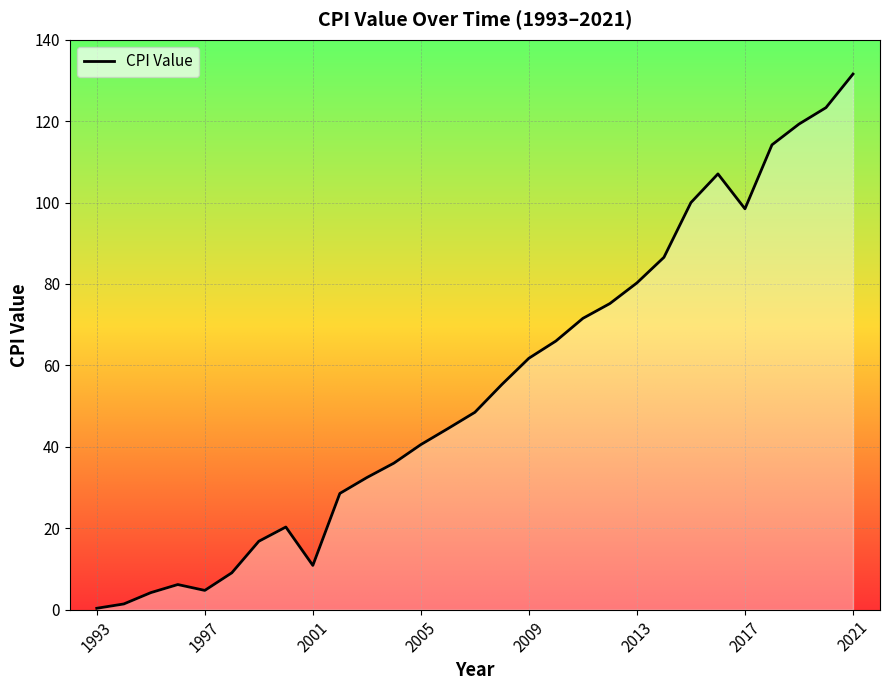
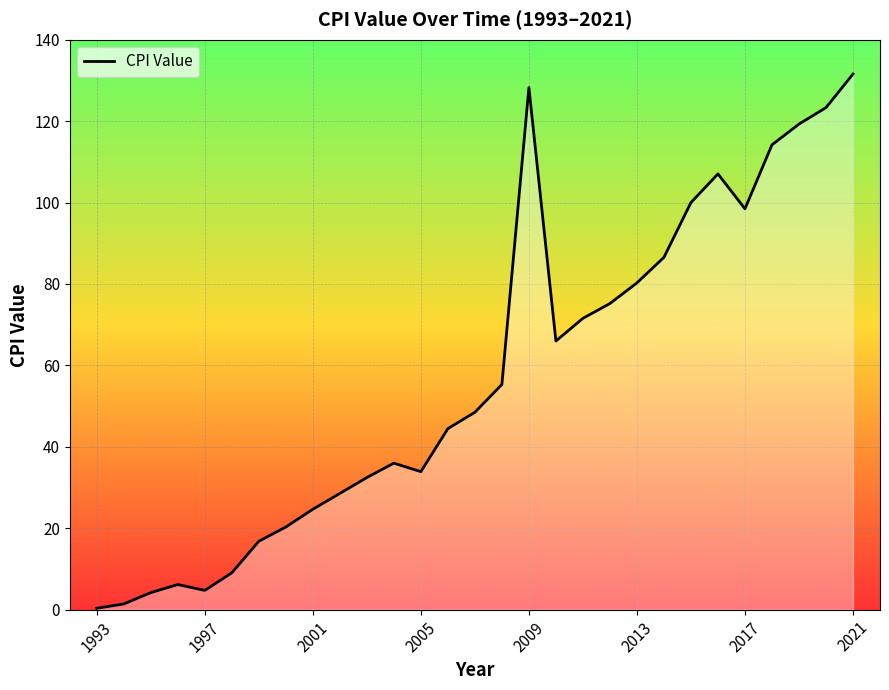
  {
    "1993": 0,
    "1997": 5,
-   "2001": 11,
-   "2005": 41,
-   "2009": 62,
+   "2001": 25,
+   "2005": 34,
+   "2009": 128,
    "2013": 80,
    "2017": 98,
    "2021": 132
  }
